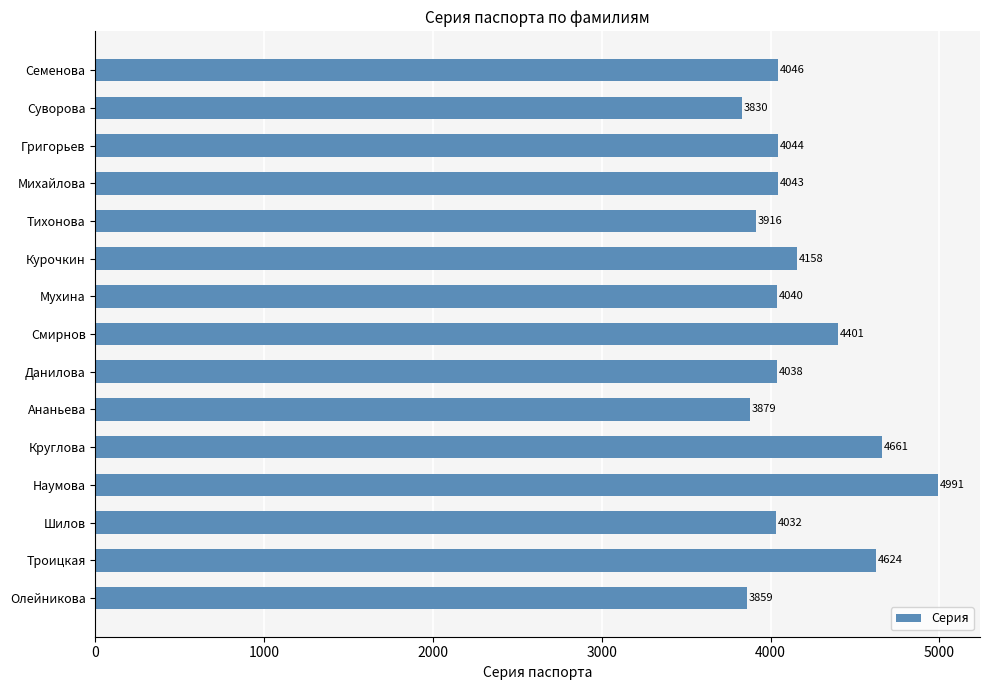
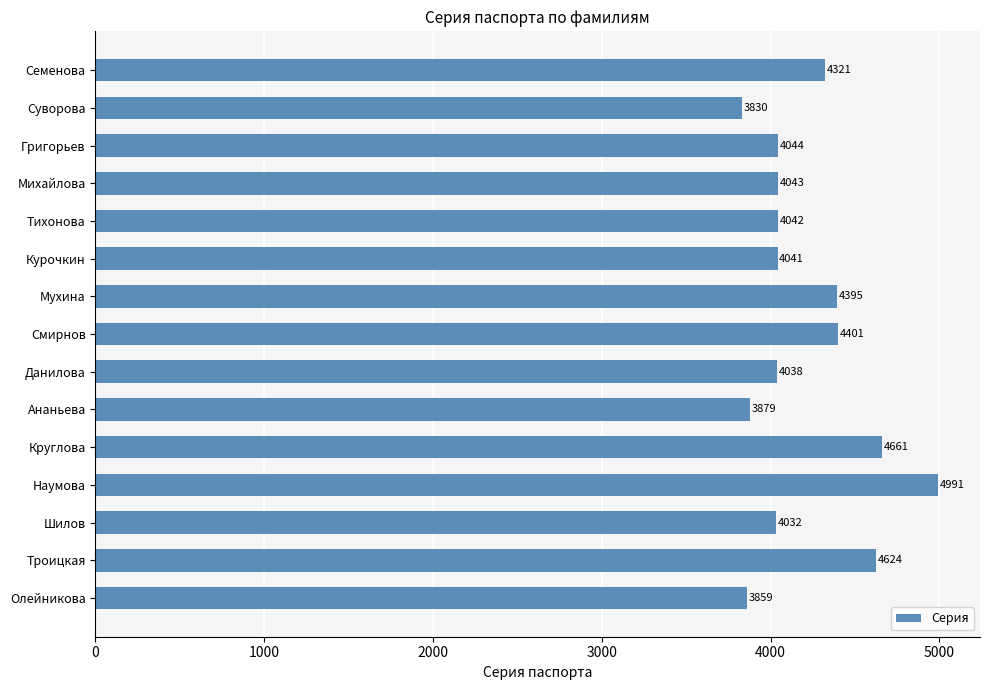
  {
-   "Семенова": 4046,
+   "Семенова": 4321,
    "Суворова": 3830,
    "Григорьев": 4044,
    "Михайлова": 4043,
-   "Тихонова": 3916,
-   "Курочкин": 4158,
-   "Мухина": 4040,
+   "Тихонова": 4042,
+   "Курочкин": 4041,
+   "Мухина": 4395,
    "Смирнов": 4401,
    "Данилова": 4038,
    "Ананьева": 3879,
    "Круглова": 4661,
    "Наумова": 4991,
    "Шилов": 4032,
    "Троицкая": 4624,
    "Олейникова": 3859
  }
